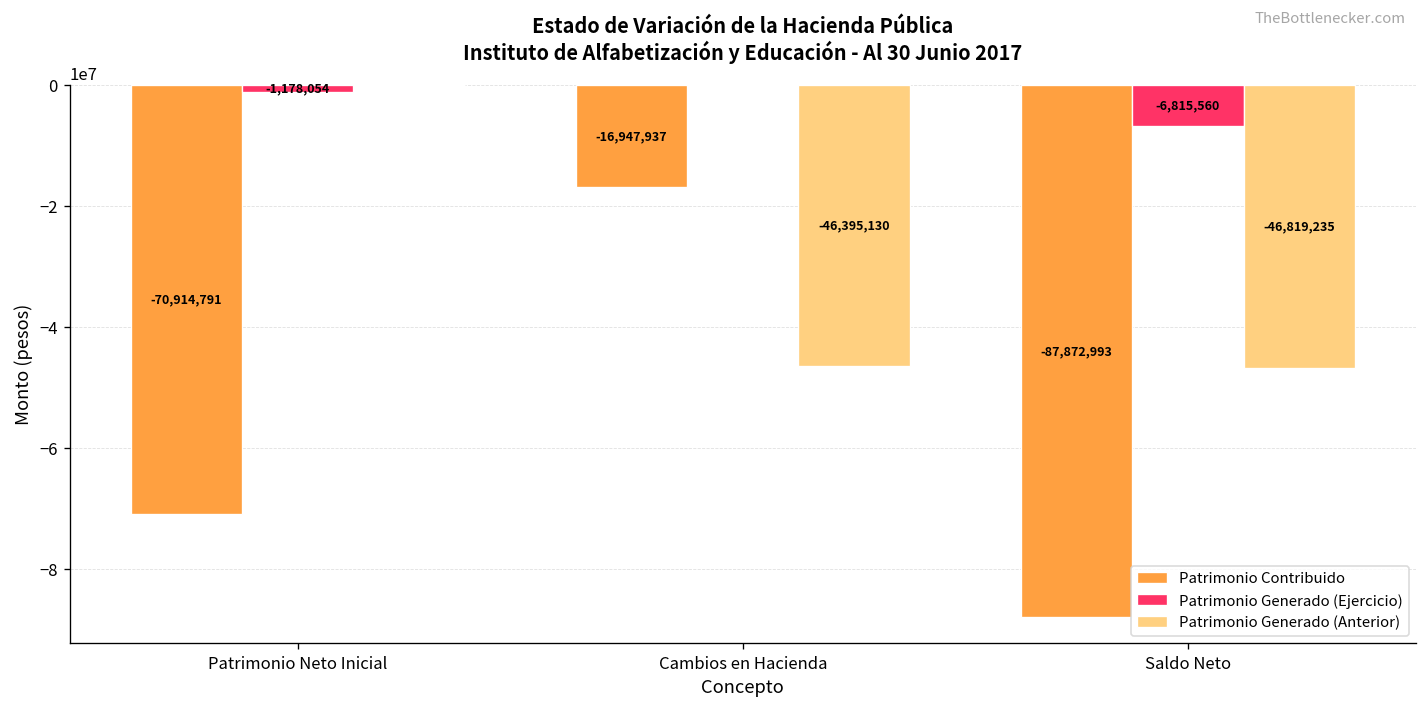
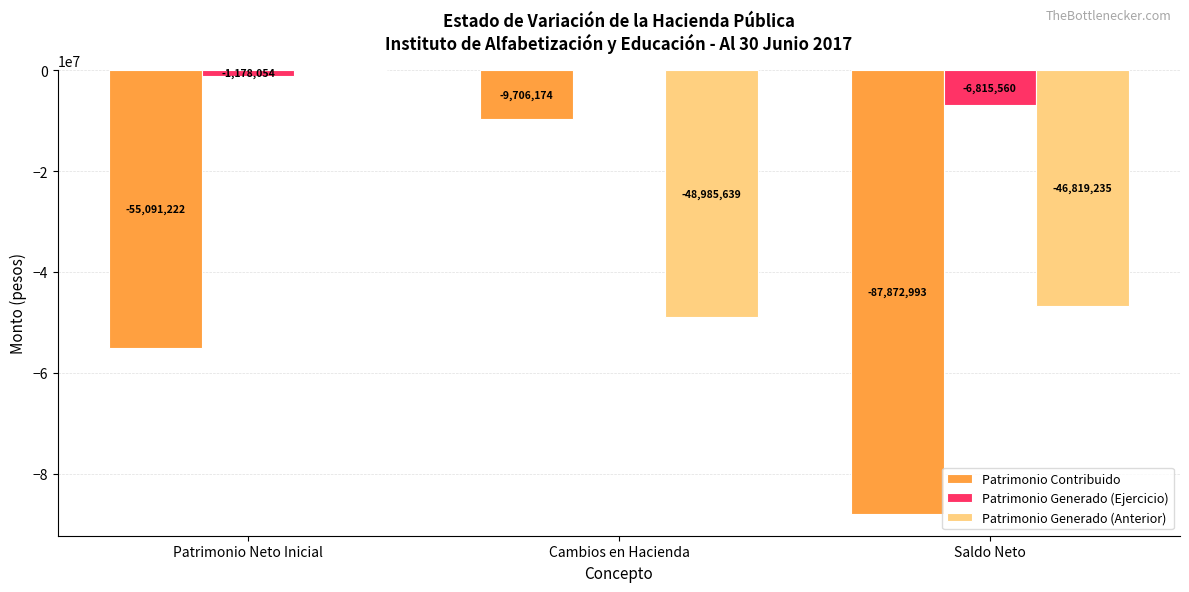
  {
    "Patrimonio Contribuido": {
-     "Patrimonio Neto Inicial": "-70,914,791",
-     "Cambios en Hacienda": "-16,947,937",
+     "Patrimonio Neto Inicial": "-55,091,222",
+     "Cambios en Hacienda": "-9,706,174",
      "Saldo Neto": "-87,872,993"
    },
    "Patrimonio Generado (Ejercicio)": {
      "Patrimonio Neto Inicial": "-1,178,054",
      "Saldo Neto": "-6,815,560"
    },
    "Patrimonio Generado (Anterior)": {
-     "Cambios en Hacienda": "-46,395,130",
+     "Cambios en Hacienda": "-48,985,639",
      "Saldo Neto": "-46,819,235"
    }
  }
